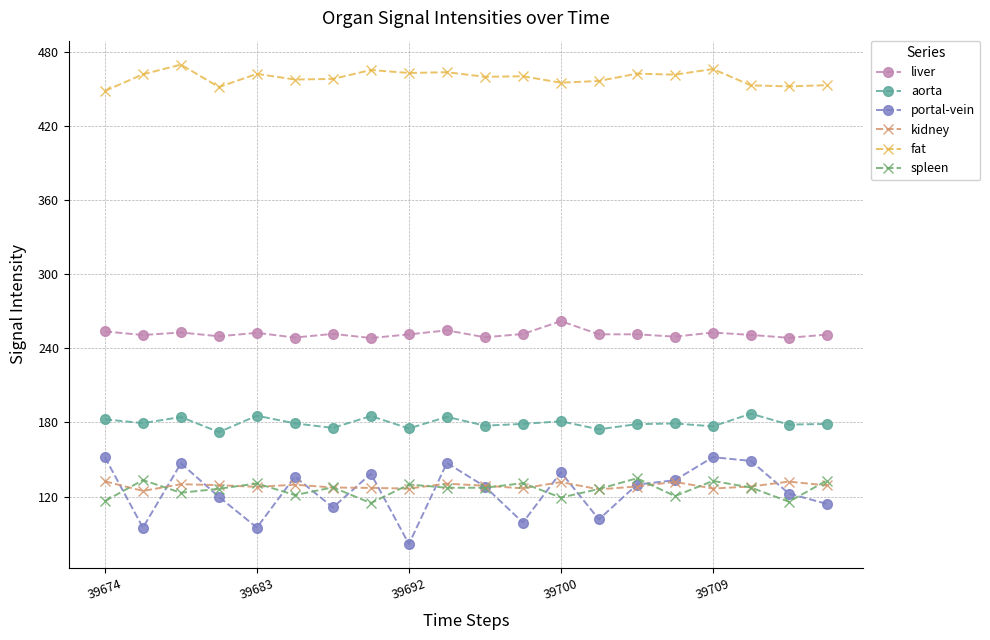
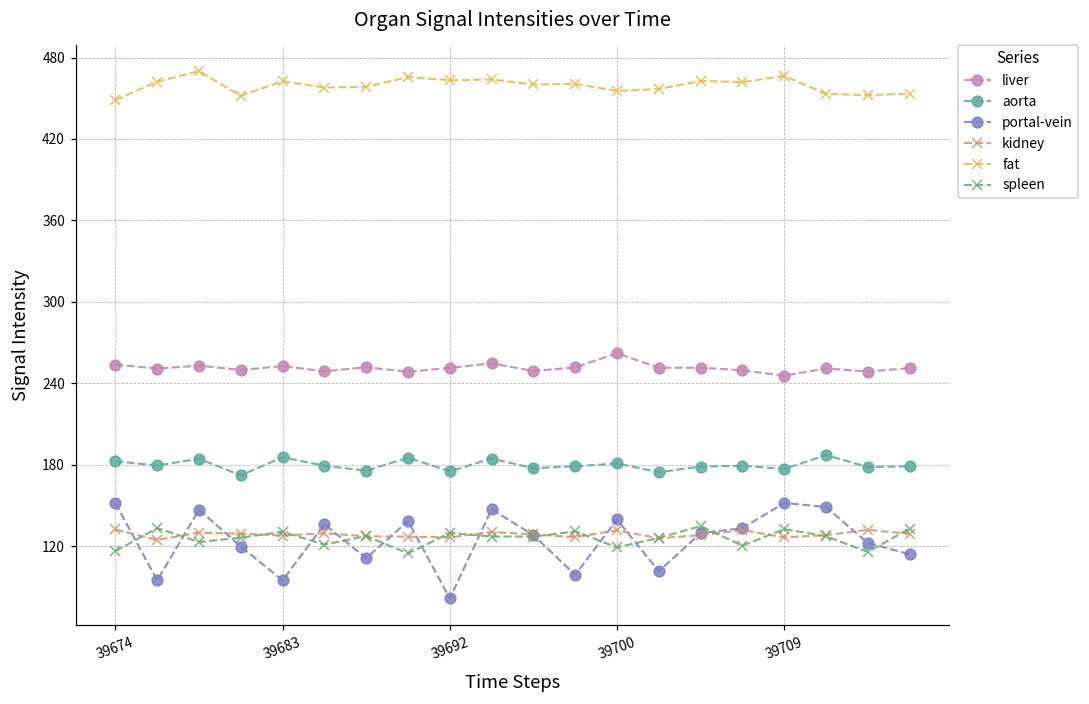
  {
    "liver": {
      "39674": 254,
      "39683": 253,
      "39692": 251,
      "39700": 262,
-     "39709": 253
+     "39709": 246
    },
    "portal-vein": {
      "39674": 152,
      "39683": 95,
      "39692": 81,
      "39700": 140,
      "39709": 152
    }
  }
